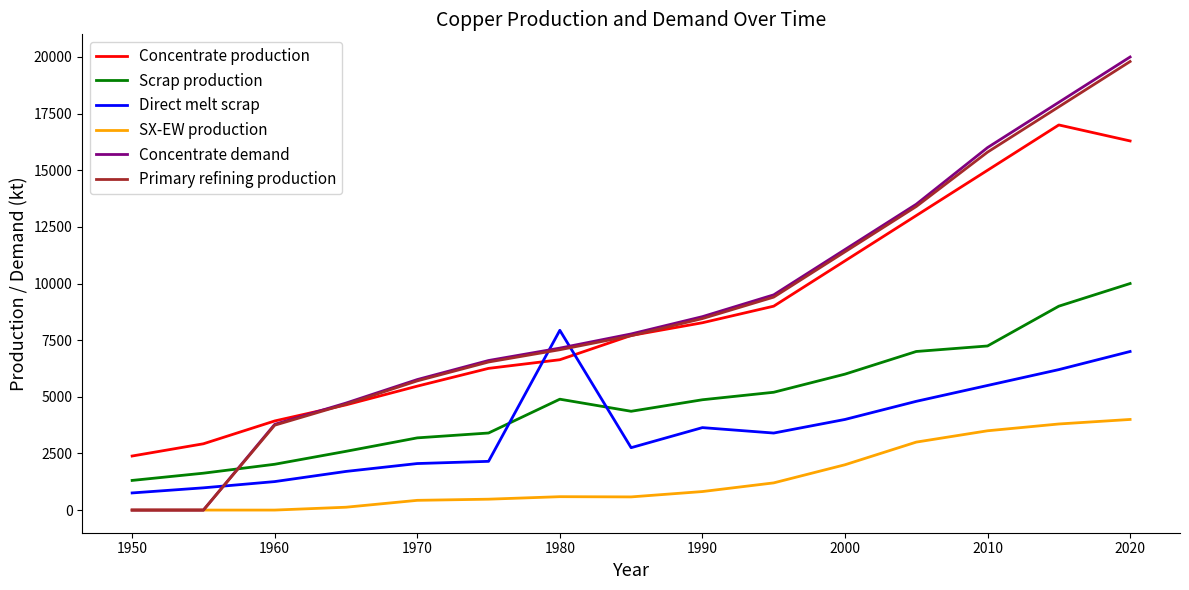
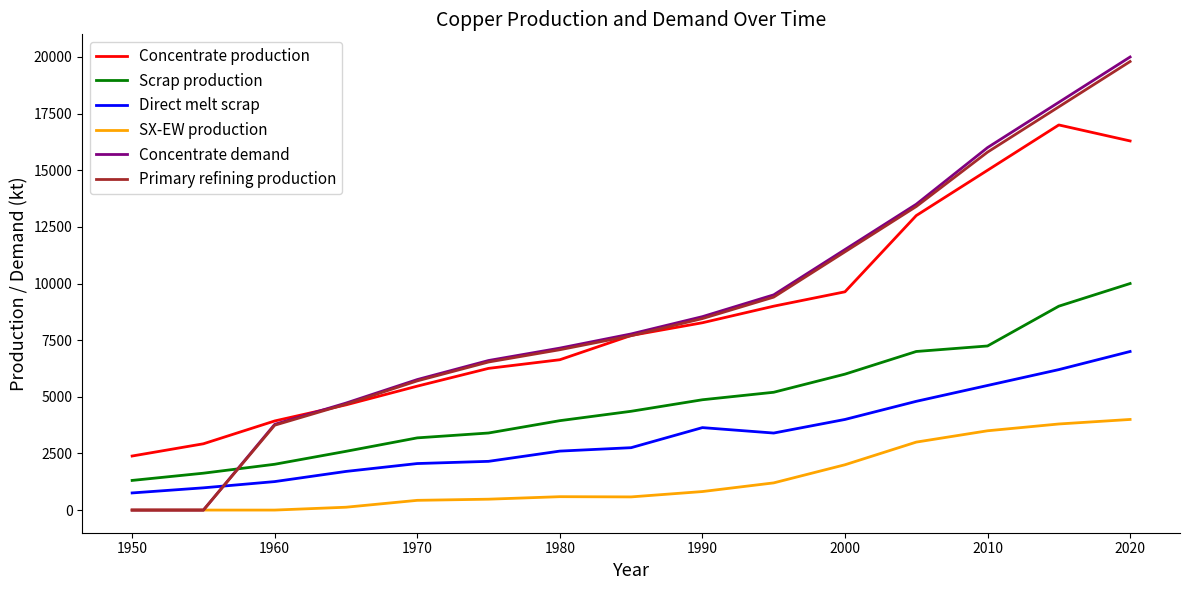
  {
    "Concentrate production": {
      "1950": 2400,
      "1960": 3900,
      "1970": 5500,
      "1980": 6600,
      "1990": 8300,
-     "2000": 11000,
+     "2000": 9600,
      "2010": 15000,
      "2020": 16300
    },
    "Scrap production": {
      "1950": 1300,
      "1960": 2000,
      "1970": 3200,
-     "1980": 4900,
+     "1980": 3900,
      "1990": 4900,
      "2000": 6000,
      "2010": 7200,
      "2020": 10000
    },
    "Direct melt scrap": {
      "1950": 800,
      "1960": 1300,
      "1970": 2100,
-     "1980": 7900,
+     "1980": 2600,
      "1990": 3600,
      "2000": 4000,
      "2010": 5500,
      "2020": 7000
    },
    "SX-EW production": {
      "1960": 0,
      "1970": 400,
      "1980": 600,
      "1990": 800,
      "2000": 2000,
      "2010": 3500,
      "2020": 4000
    },
    "Concentrate demand": {
      "2010": 16000,
      "2020": 20000
    },
    "Primary refining production": {
      "2010": 15800,
      "2020": 19800
    }
  }
